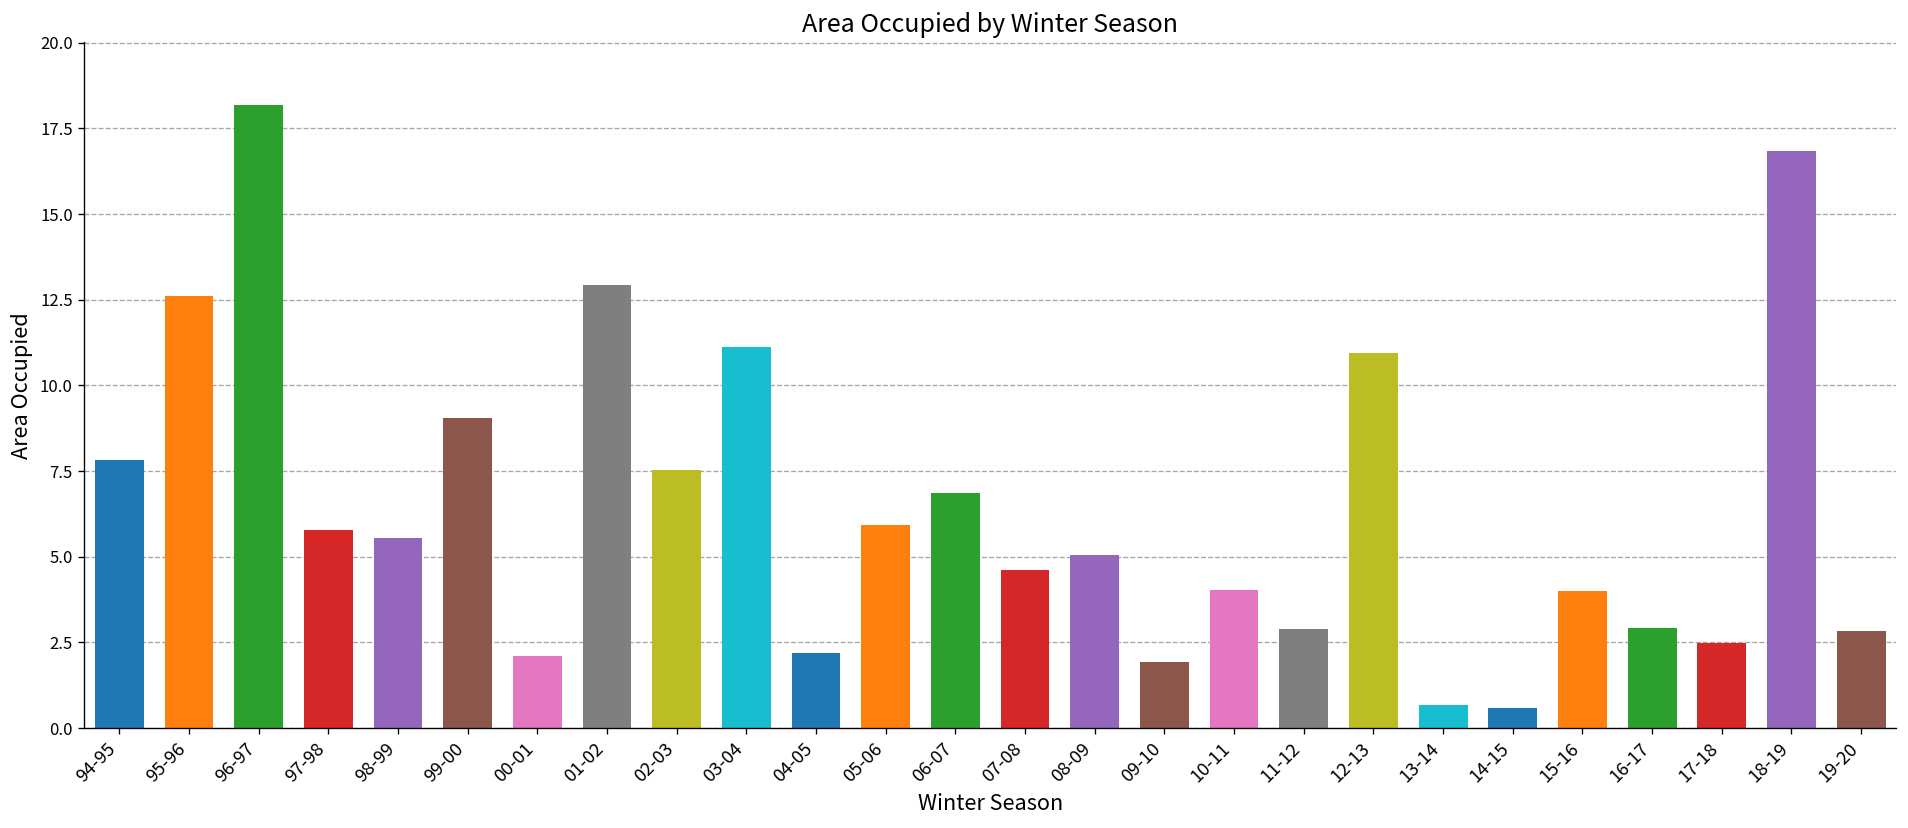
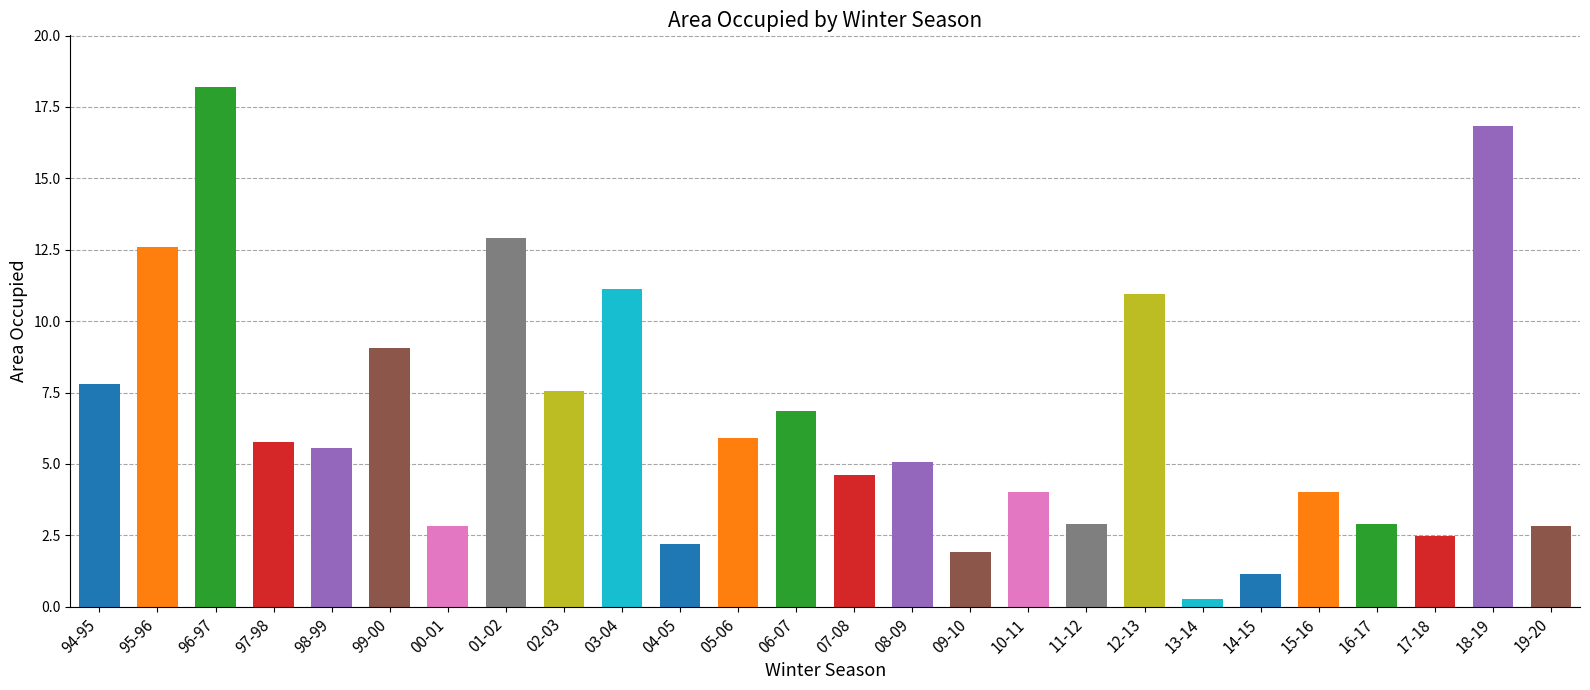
  {
    "94-95": 7.8,
    "95-96": 12.6,
    "96-97": 18.2,
    "97-98": 5.8,
    "98-99": 5.6,
    "99-00": 9.1,
-   "00-01": 2.1,
+   "00-01": 2.8,
    "01-02": 12.9,
    "02-03": 7.5,
    "03-04": 11.1,
    "04-05": 2.2,
    "05-06": 5.9,
    "06-07": 6.9,
    "07-08": 4.6,
    "08-09": 5.1,
    "09-10": 1.9,
    "10-11": 4.0,
    "11-12": 2.9,
    "12-13": 10.9,
-   "13-14": 0.7,
-   "14-15": 0.6,
+   "13-14": 0.3,
+   "14-15": 1.1,
    "15-16": 4.0,
    "16-17": 2.9,
    "17-18": 2.5,
    "18-19": 16.9,
    "19-20": 2.8
  }
